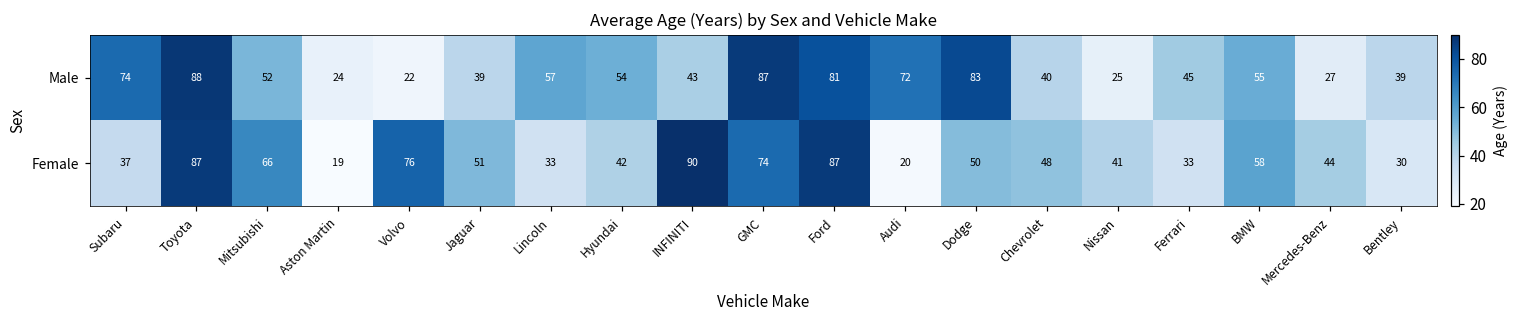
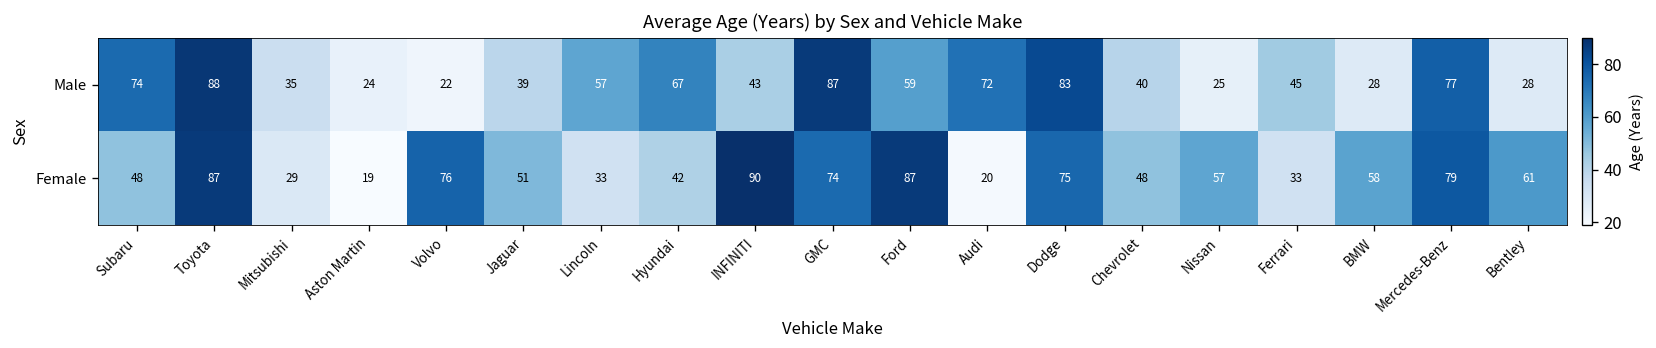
  {
    "Male": {
      "Subaru": 74,
      "Toyota": 88,
-     "Mitsubishi": 52,
+     "Mitsubishi": 35,
      "Aston Martin": 24,
      "Volvo": 22,
      "Jaguar": 39,
      "Lincoln": 57,
-     "Hyundai": 54,
+     "Hyundai": 67,
      "INFINITI": 43,
      "GMC": 87,
-     "Ford": 81,
+     "Ford": 59,
      "Audi": 72,
      "Dodge": 83,
      "Chevrolet": 40,
      "Nissan": 25,
      "Ferrari": 45,
-     "BMW": 55,
-     "Mercedes-Benz": 27,
-     "Bentley": 39
+     "BMW": 28,
+     "Mercedes-Benz": 77,
+     "Bentley": 28
    },
    "Female": {
-     "Subaru": 37,
+     "Subaru": 48,
      "Toyota": 87,
-     "Mitsubishi": 66,
+     "Mitsubishi": 29,
      "Aston Martin": 19,
      "Volvo": 76,
      "Jaguar": 51,
      "Lincoln": 33,
      "Hyundai": 42,
      "INFINITI": 90,
      "GMC": 74,
      "Ford": 87,
      "Audi": 20,
-     "Dodge": 50,
+     "Dodge": 75,
      "Chevrolet": 48,
-     "Nissan": 41,
+     "Nissan": 57,
      "Ferrari": 33,
      "BMW": 58,
-     "Mercedes-Benz": 44,
-     "Bentley": 30
+     "Mercedes-Benz": 79,
+     "Bentley": 61
    }
  }
